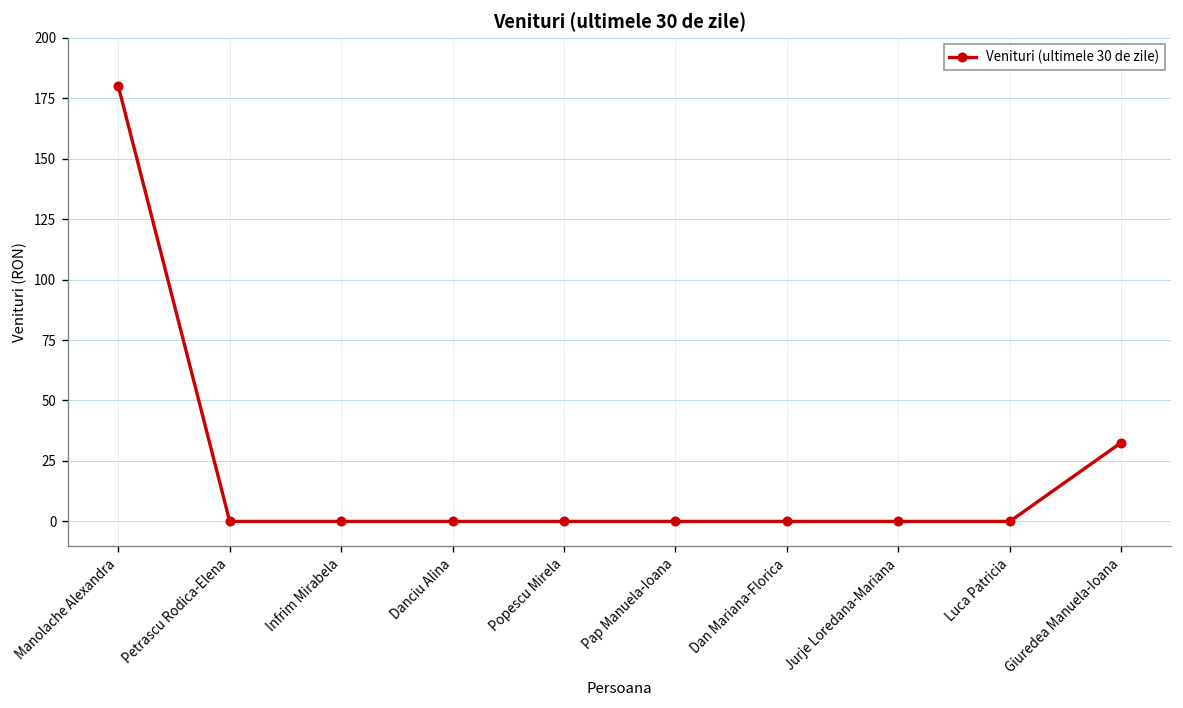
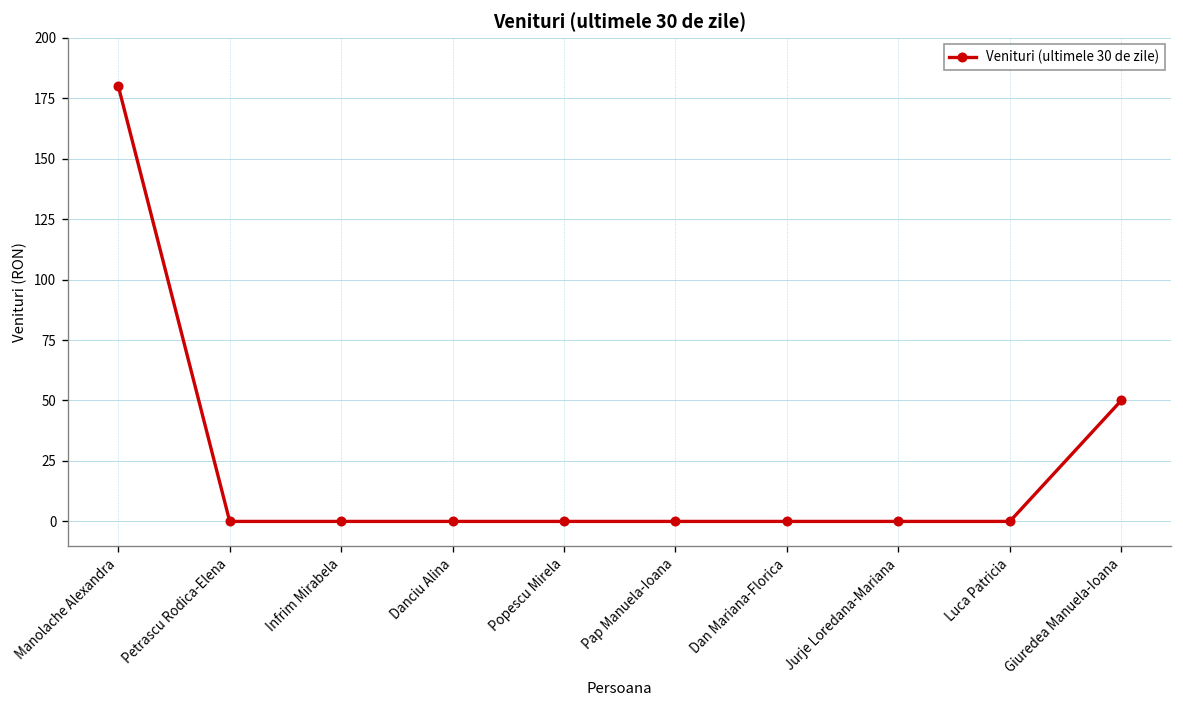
  {
    "Manolache Alexandra": 180,
    "Petrascu Rodica-Elena": 0,
    "Infrim Mirabela": 0,
    "Danciu Alina": 0,
    "Popescu Mirela": 0,
    "Pap Manuela-Ioana": 0,
    "Dan Mariana-Florica": 0,
    "Jurje Loredana-Mariana": 0,
    "Luca Patricia": 0,
-   "Giuredea Manuela-Ioana": 33
+   "Giuredea Manuela-Ioana": 50
  }
